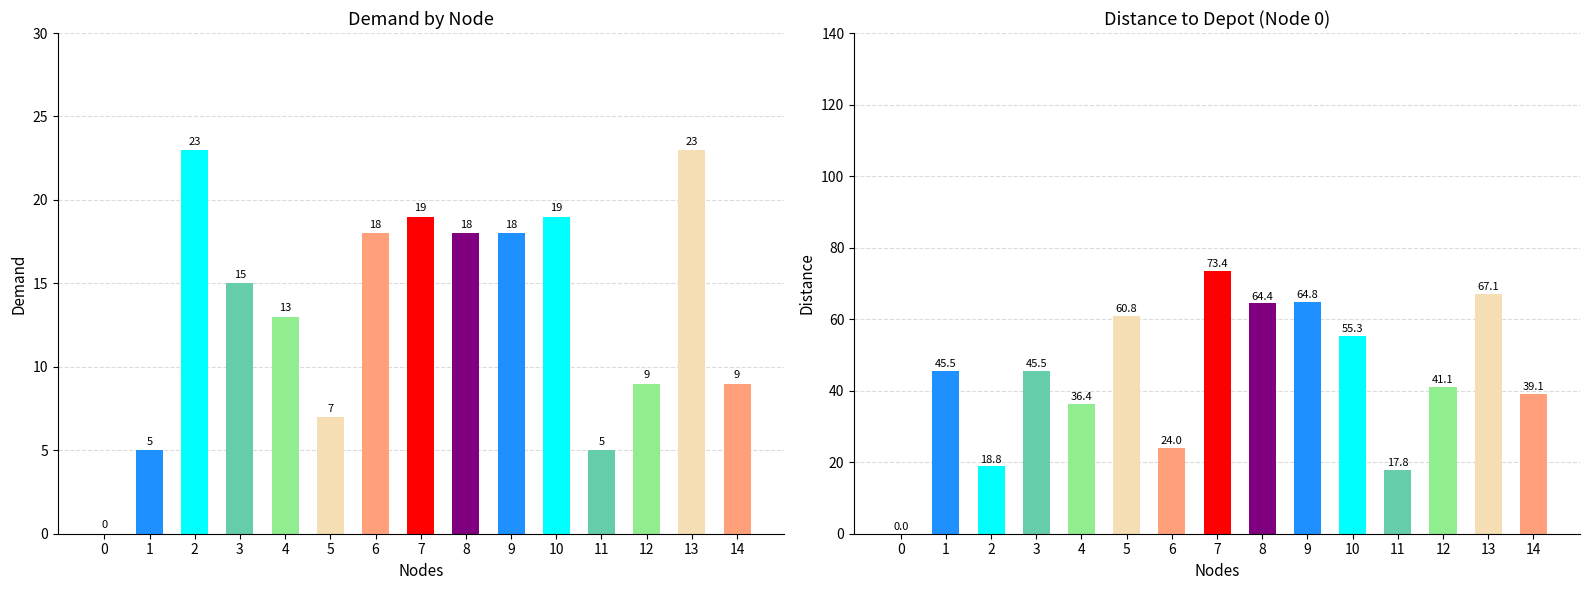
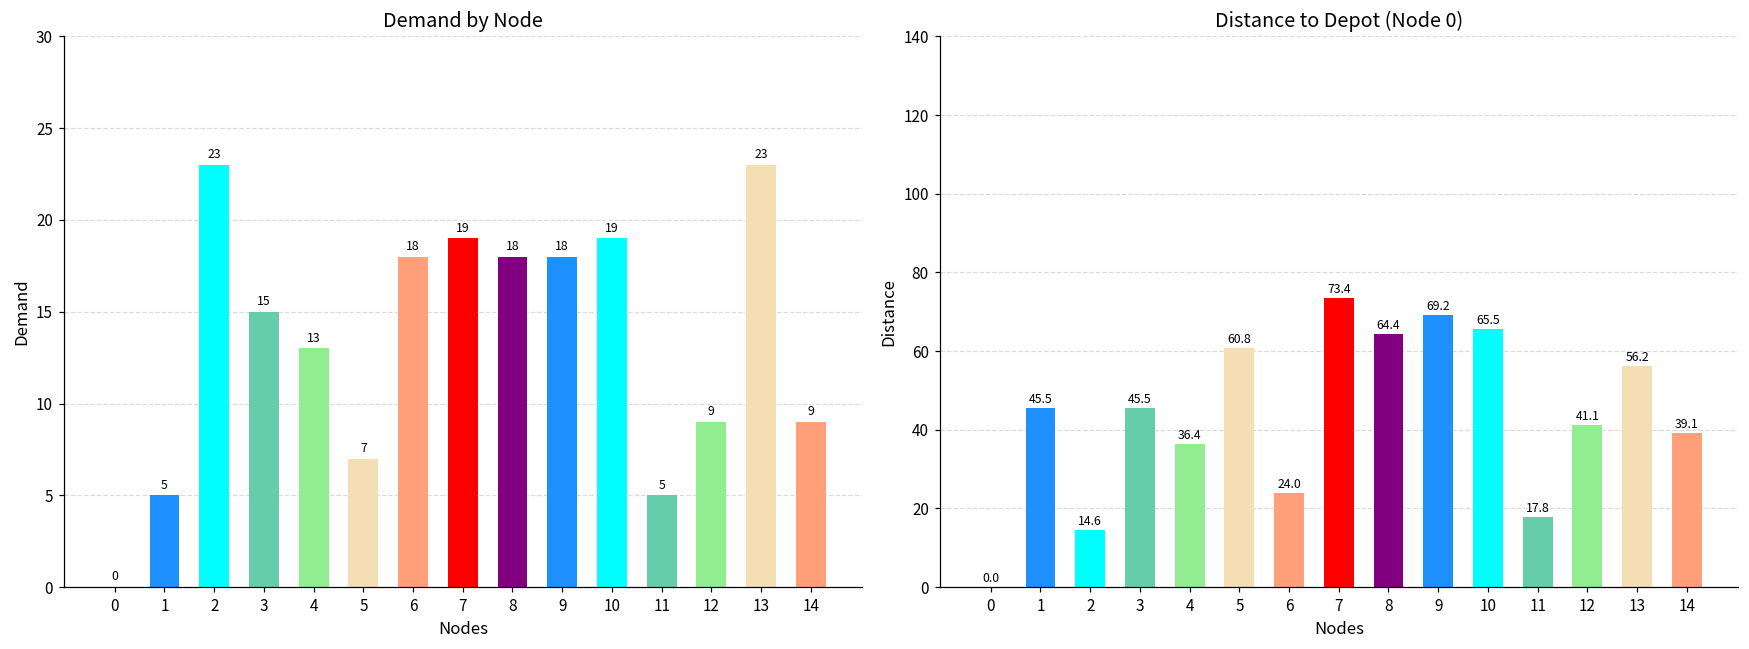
  {
    "Demand by Node": {
      "0": 0,
      "1": 5,
      "2": 23,
      "3": 15,
      "4": 13,
      "5": 7,
      "6": 18,
      "7": 19,
      "8": 18,
      "9": 18,
      "10": 19,
      "11": 5,
      "12": 9,
      "13": 23,
      "14": 9
    },
    "Distance to Depot (Node 0)": {
      "0": 0.0,
      "1": 45.5,
-     "2": 18.8,
+     "2": 14.6,
      "3": 45.5,
      "4": 36.4,
      "5": 60.8,
      "6": 24.0,
      "7": 73.4,
      "8": 64.4,
-     "9": 64.8,
-     "10": 55.3,
+     "9": 69.2,
+     "10": 65.5,
      "11": 17.8,
      "12": 41.1,
-     "13": 67.1,
+     "13": 56.2,
      "14": 39.1
    }
  }
